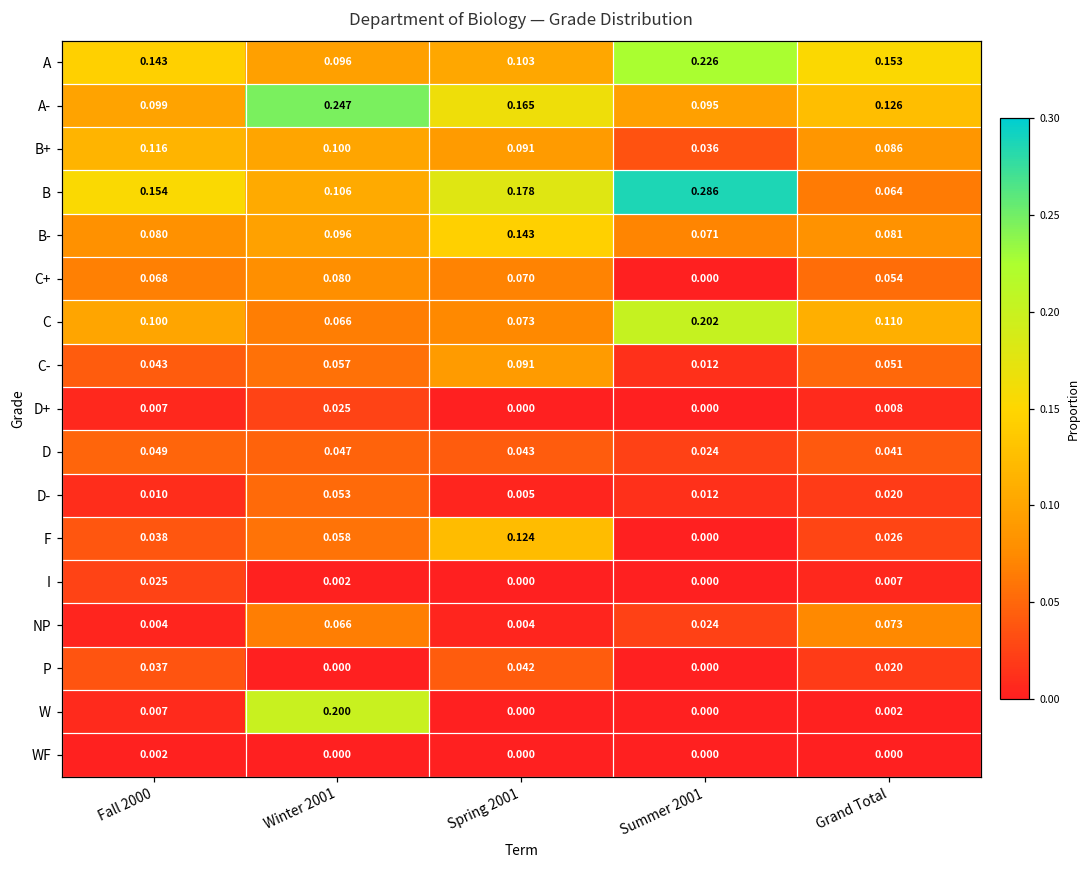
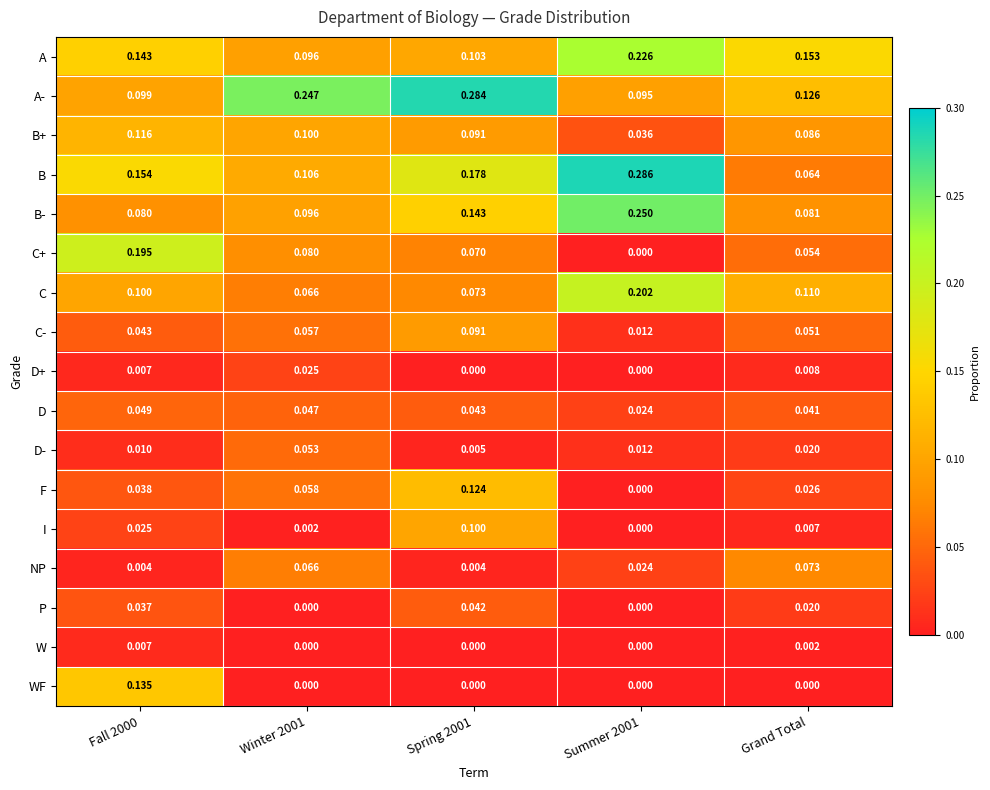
  {
    "A": {
      "Fall 2000": 0.143,
      "Winter 2001": 0.096,
      "Spring 2001": 0.103,
      "Summer 2001": 0.226,
      "Grand Total": 0.153
    },
    "A-": {
      "Fall 2000": 0.099,
      "Winter 2001": 0.247,
-     "Spring 2001": 0.165,
+     "Spring 2001": 0.284,
      "Summer 2001": 0.095,
      "Grand Total": 0.126
    },
    "B+": {
      "Fall 2000": 0.116,
      "Winter 2001": 0.100,
      "Spring 2001": 0.091,
      "Summer 2001": 0.036,
      "Grand Total": 0.086
    },
    "B": {
      "Fall 2000": 0.154,
      "Winter 2001": 0.106,
      "Spring 2001": 0.178,
      "Summer 2001": 0.286,
      "Grand Total": 0.064
    },
    "B-": {
      "Fall 2000": 0.080,
      "Winter 2001": 0.096,
      "Spring 2001": 0.143,
-     "Summer 2001": 0.071,
+     "Summer 2001": 0.250,
      "Grand Total": 0.081
    },
    "C+": {
-     "Fall 2000": 0.068,
+     "Fall 2000": 0.195,
      "Winter 2001": 0.080,
      "Spring 2001": 0.070,
      "Summer 2001": 0.000,
      "Grand Total": 0.054
    },
    "C": {
      "Fall 2000": 0.100,
      "Winter 2001": 0.066,
      "Spring 2001": 0.073,
      "Summer 2001": 0.202,
      "Grand Total": 0.110
    },
    "C-": {
      "Fall 2000": 0.043,
      "Winter 2001": 0.057,
      "Spring 2001": 0.091,
      "Summer 2001": 0.012,
      "Grand Total": 0.051
    },
    "D+": {
      "Fall 2000": 0.007,
      "Winter 2001": 0.025,
      "Spring 2001": 0.000,
      "Summer 2001": 0.000,
      "Grand Total": 0.008
    },
    "D": {
      "Fall 2000": 0.049,
      "Winter 2001": 0.047,
      "Spring 2001": 0.043,
      "Summer 2001": 0.024,
      "Grand Total": 0.041
    },
    "D-": {
      "Fall 2000": 0.010,
      "Winter 2001": 0.053,
      "Spring 2001": 0.005,
      "Summer 2001": 0.012,
      "Grand Total": 0.020
    },
    "F": {
      "Fall 2000": 0.038,
      "Winter 2001": 0.058,
      "Spring 2001": 0.124,
      "Summer 2001": 0.000,
      "Grand Total": 0.026
    },
    "I": {
      "Fall 2000": 0.025,
      "Winter 2001": 0.002,
-     "Spring 2001": 0.000,
+     "Spring 2001": 0.100,
      "Summer 2001": 0.000,
      "Grand Total": 0.007
    },
    "NP": {
      "Fall 2000": 0.004,
      "Winter 2001": 0.066,
      "Spring 2001": 0.004,
      "Summer 2001": 0.024,
      "Grand Total": 0.073
    },
    "P": {
      "Fall 2000": 0.037,
      "Winter 2001": 0.000,
      "Spring 2001": 0.042,
      "Summer 2001": 0.000,
      "Grand Total": 0.020
    },
    "W": {
      "Fall 2000": 0.007,
-     "Winter 2001": 0.200,
+     "Winter 2001": 0.000,
      "Spring 2001": 0.000,
      "Summer 2001": 0.000,
      "Grand Total": 0.002
    },
    "WF": {
-     "Fall 2000": 0.002,
+     "Fall 2000": 0.135,
      "Winter 2001": 0.000,
      "Spring 2001": 0.000,
      "Summer 2001": 0.000,
      "Grand Total": 0.000
    }
  }
